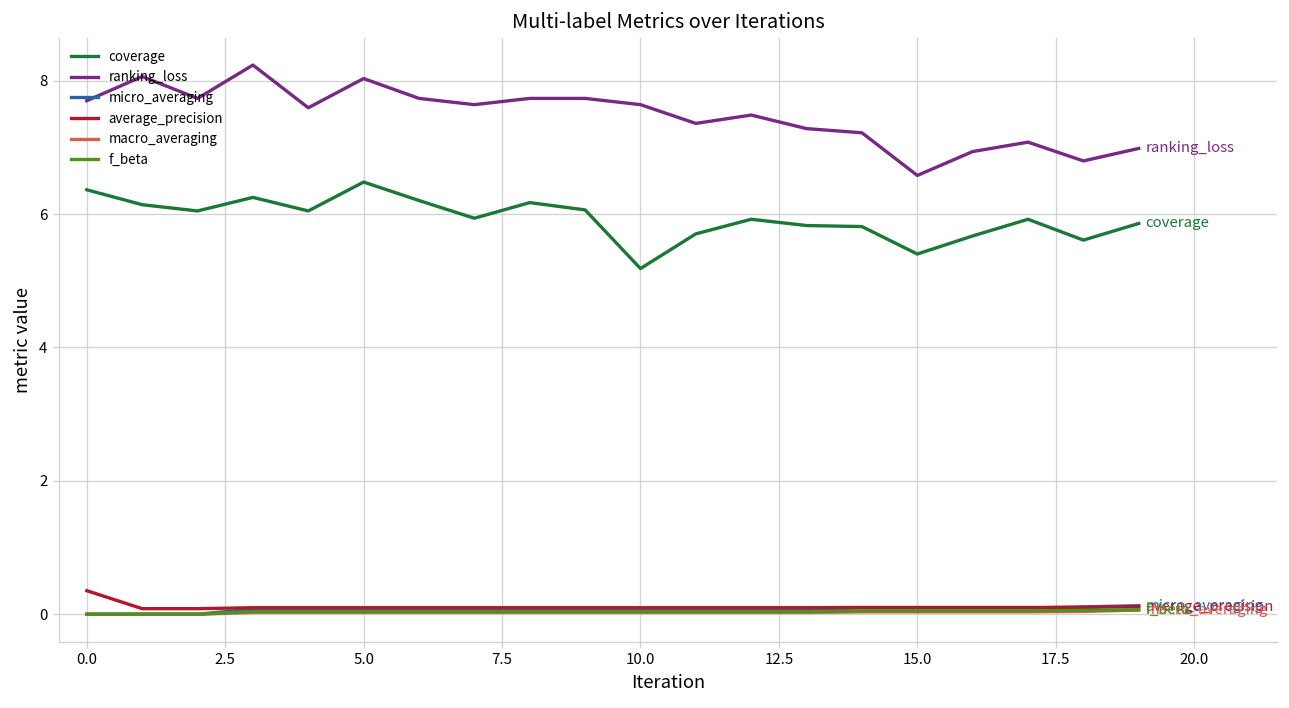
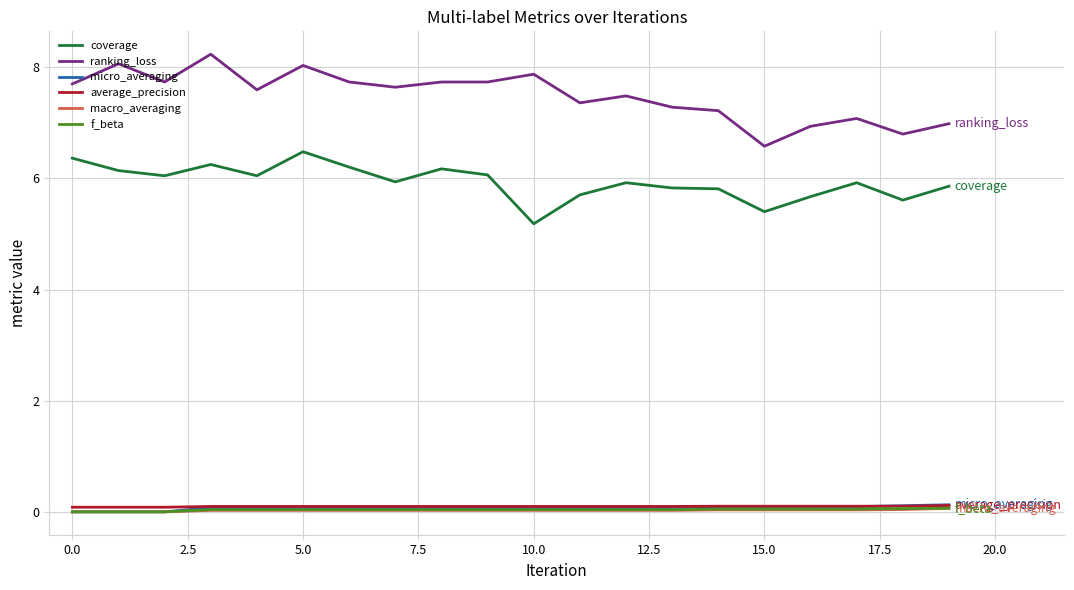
  {
    "coverage": {
      "0.0": 6.4,
      "5.0": 6.5,
      "10.0": 5.2,
      "15.0": 5.4
    },
    "ranking_loss": {
      "0.0": 7.7,
      "5.0": 8.0,
-     "10.0": 7.6,
+     "10.0": 7.9,
      "15.0": 6.6
    },
    "average_precision": {
-     "0.0": 0.4
+     "0.0": 0.1
    }
  }
